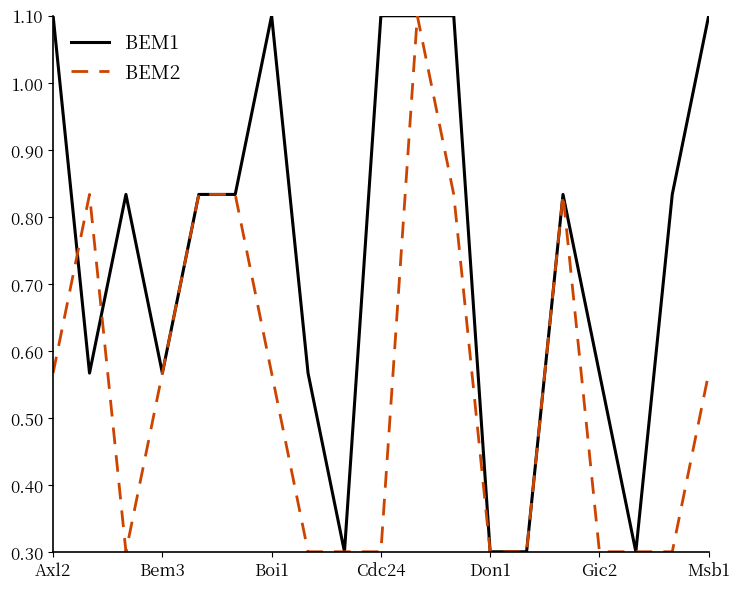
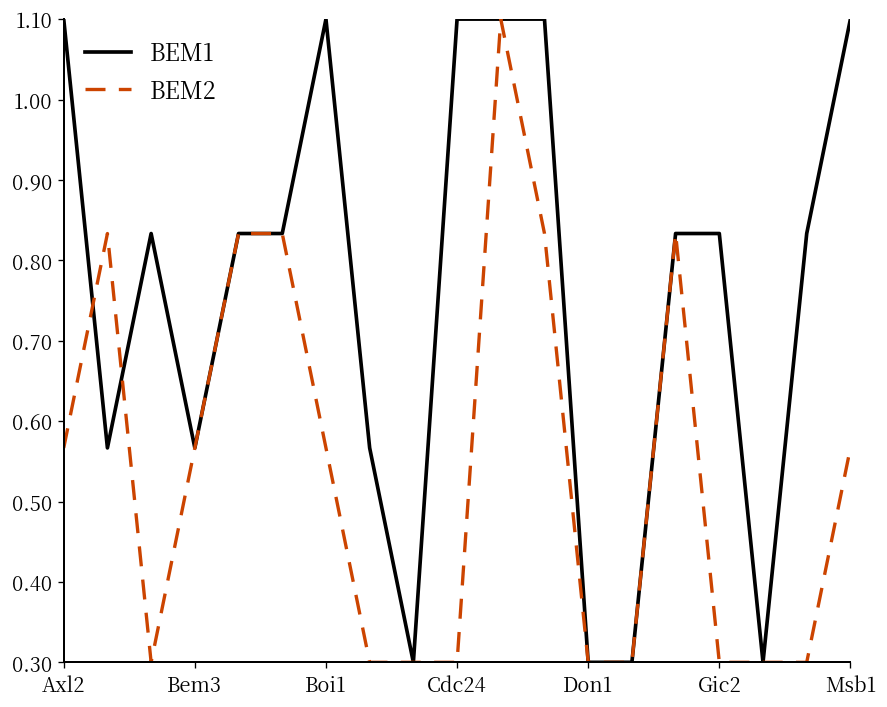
  {
    "BEM1": {
      "Axl2": 1.10,
      "Boi1": 1.10,
      "Cdc24": 1.10,
-     "Gic2": 0.57,
+     "Gic2": 0.83,
      "Msb1": 1.10
    },
    "BEM2": {
      "Axl2": 0.57,
      "Boi1": 0.57,
      "Cdc24": 0.30,
      "Gic2": 0.30,
      "Msb1": 0.57
    }
  }
